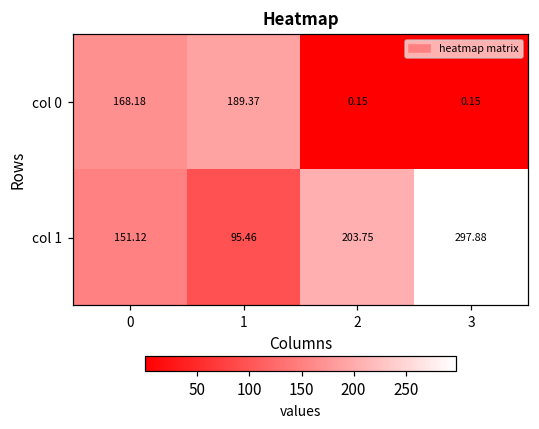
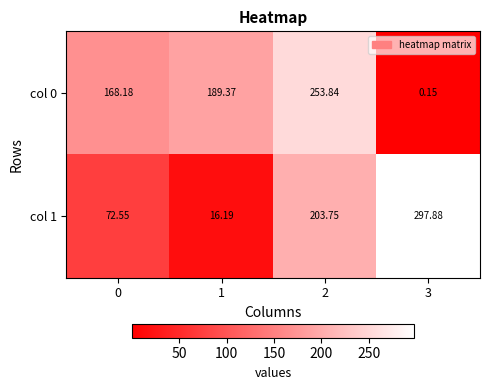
  {
    "col 0": {
      "0": 168.18,
      "1": 189.37,
-     "2": 0.15,
+     "2": 253.84,
      "3": 0.15
    },
    "col 1": {
-     "0": 151.12,
-     "1": 95.46,
+     "0": 72.55,
+     "1": 16.19,
      "2": 203.75,
      "3": 297.88
    }
  }
